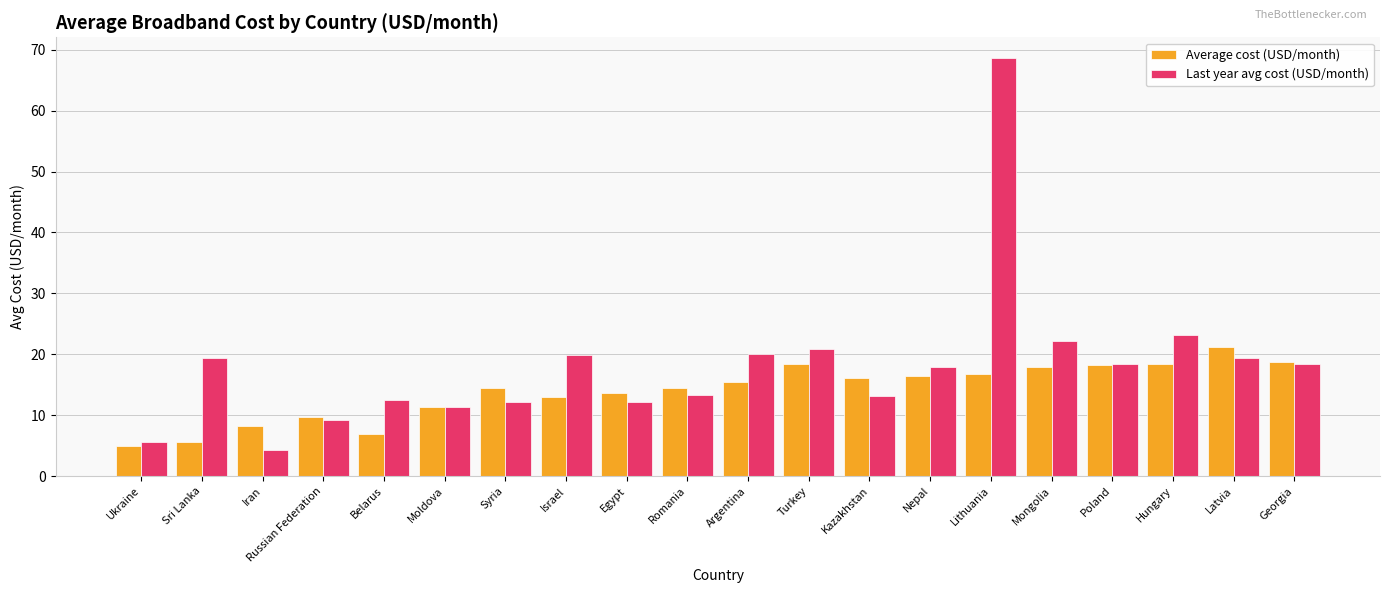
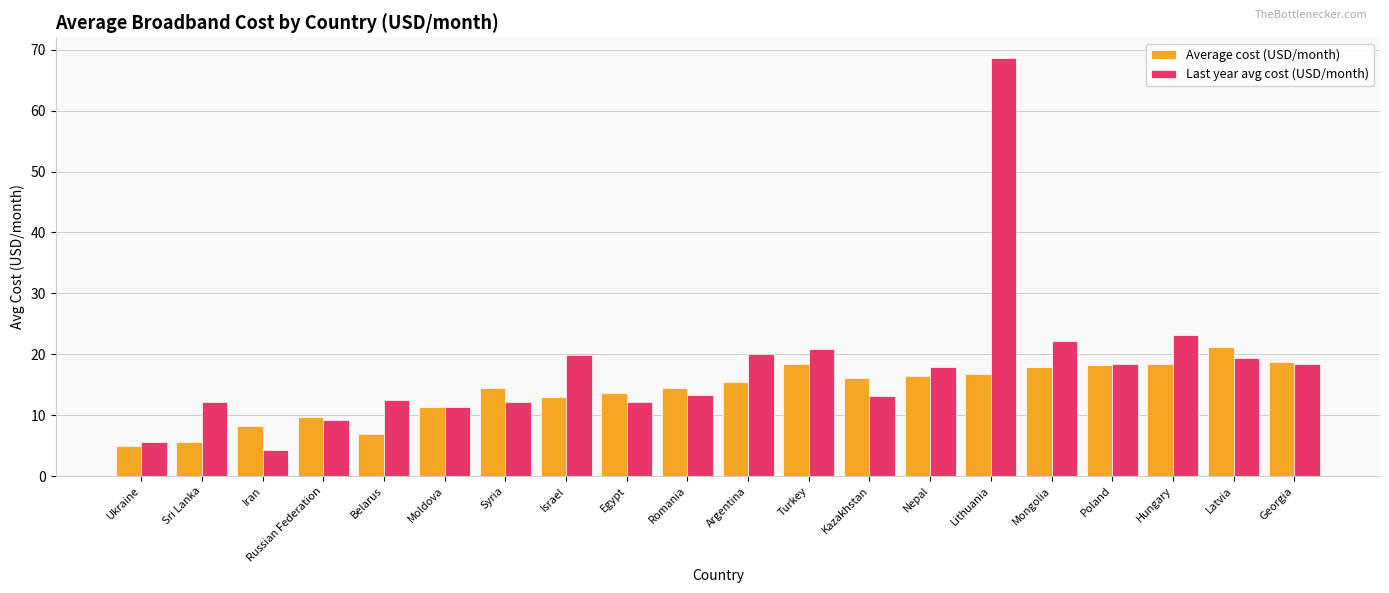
  {
    "Average cost (USD/month)": {
      "Ukraine": 5,
      "Sri Lanka": 6,
      "Iran": 8,
      "Russian Federation": 10,
      "Belarus": 7,
      "Moldova": 11,
      "Syria": 14,
      "Israel": 13,
      "Egypt": 14,
      "Romania": 14,
      "Argentina": 16,
      "Turkey": 18,
      "Kazakhstan": 16,
      "Nepal": 16,
      "Lithuania": 17,
      "Mongolia": 18,
      "Poland": 18,
      "Hungary": 18,
      "Latvia": 21,
      "Georgia": 19
    },
    "Last year avg cost (USD/month)": {
      "Ukraine": 6,
-     "Sri Lanka": 19,
+     "Sri Lanka": 12,
      "Iran": 4,
      "Russian Federation": 9,
      "Belarus": 13,
      "Moldova": 11,
      "Syria": 12,
      "Israel": 20,
      "Egypt": 12,
      "Romania": 13,
      "Argentina": 20,
      "Turkey": 21,
      "Kazakhstan": 13,
      "Nepal": 18,
      "Lithuania": 69,
      "Mongolia": 22,
      "Poland": 18,
      "Hungary": 23,
      "Latvia": 19,
      "Georgia": 18
    }
  }
